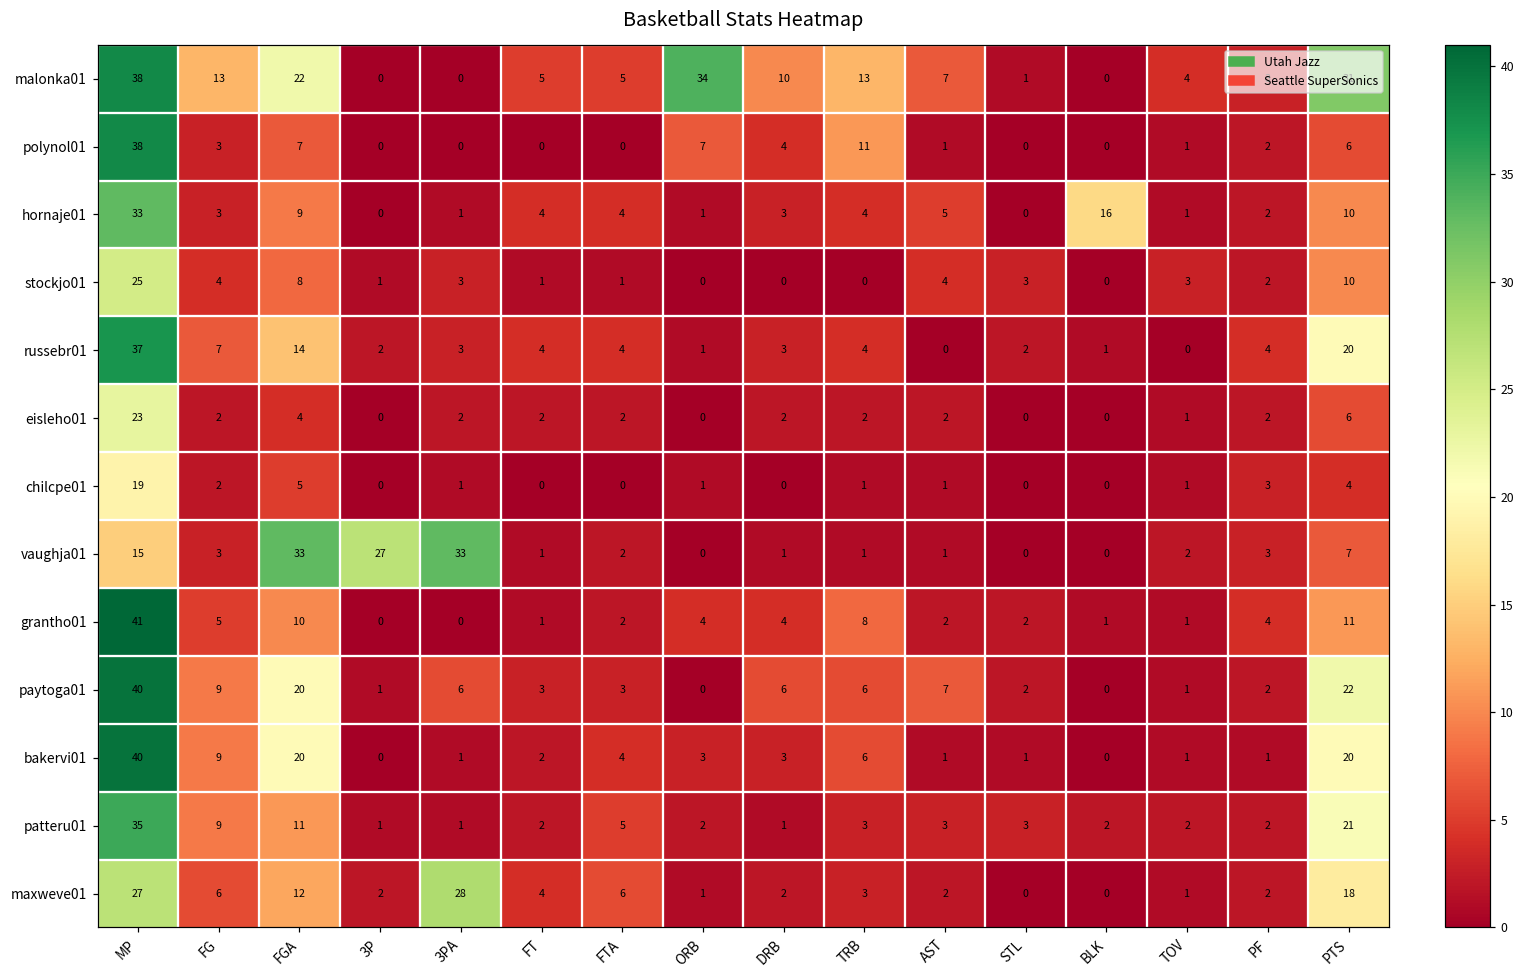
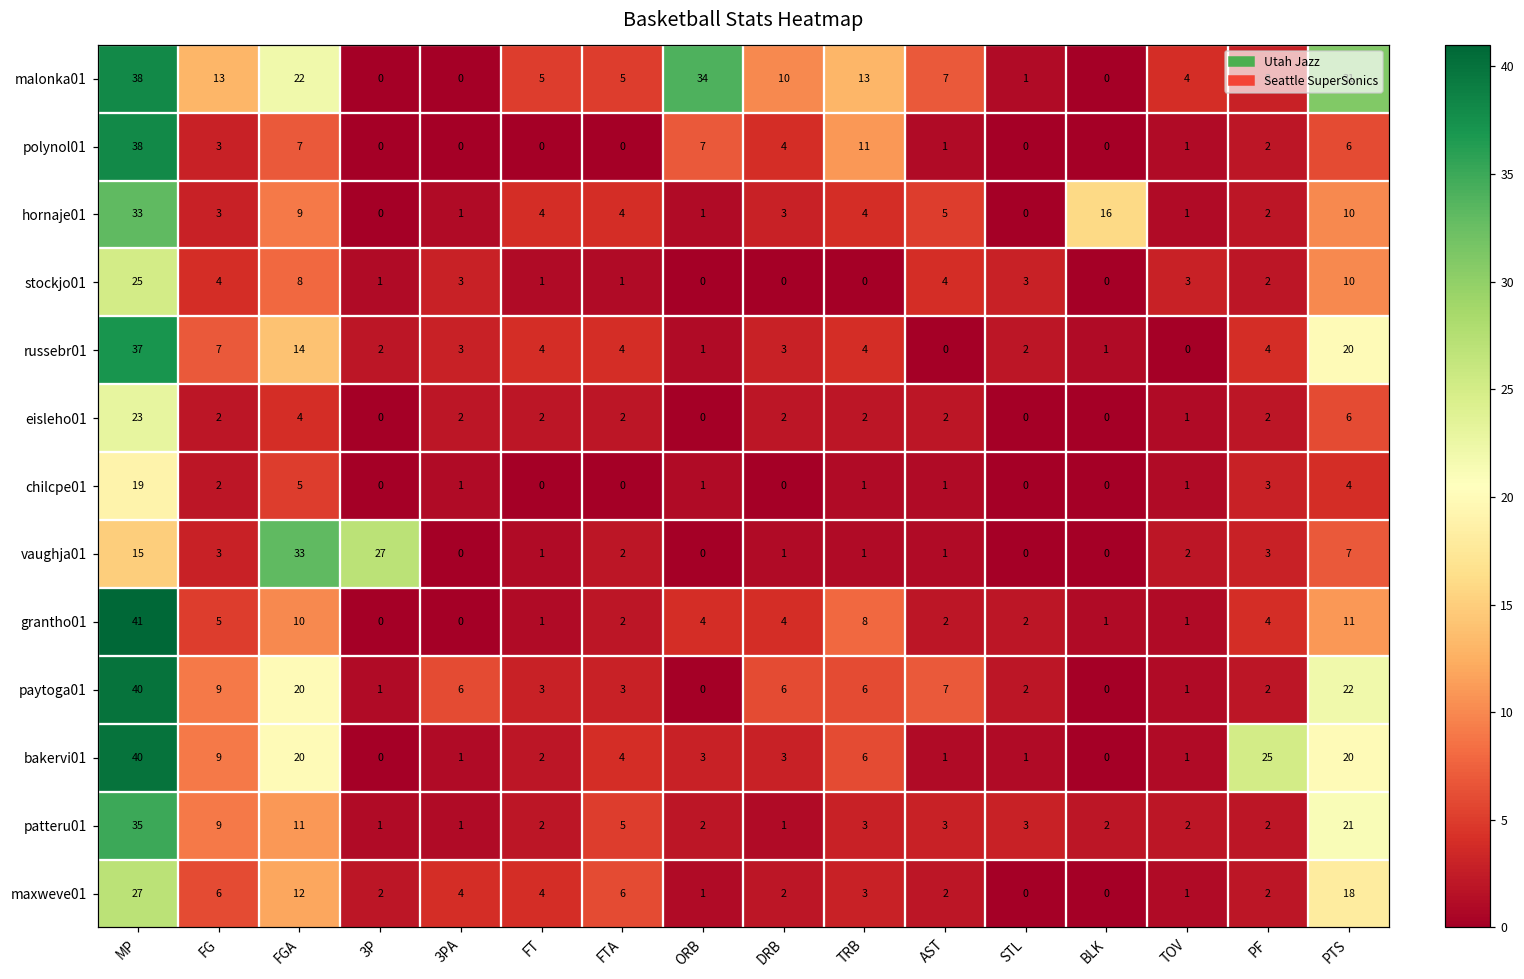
  {
    "vaughja01": {
      "MP": 15,
      "FG": 3,
      "FGA": 33,
      "3P": 27,
-     "3PA": 33,
+     "3PA": 0,
      "FT": 1,
      "FTA": 2,
      "ORB": 0,
      "DRB": 1,
      "TRB": 1,
      "AST": 1,
      "STL": 0,
      "BLK": 0,
      "TOV": 2,
      "PF": 3,
      "PTS": 7
    },
    "bakervi01": {
      "MP": 40,
      "FG": 9,
      "FGA": 20,
      "3P": 0,
      "3PA": 1,
      "FT": 2,
      "FTA": 4,
      "ORB": 3,
      "DRB": 3,
      "TRB": 6,
      "AST": 1,
      "STL": 1,
      "BLK": 0,
      "TOV": 1,
-     "PF": 1,
+     "PF": 25,
      "PTS": 20
    },
    "maxweve01": {
      "MP": 27,
      "FG": 6,
      "FGA": 12,
      "3P": 2,
-     "3PA": 28,
+     "3PA": 4,
      "FT": 4,
      "FTA": 6,
      "ORB": 1,
      "DRB": 2,
      "TRB": 3,
      "AST": 2,
      "STL": 0,
      "BLK": 0,
      "TOV": 1,
      "PF": 2,
      "PTS": 18
    }
  }
